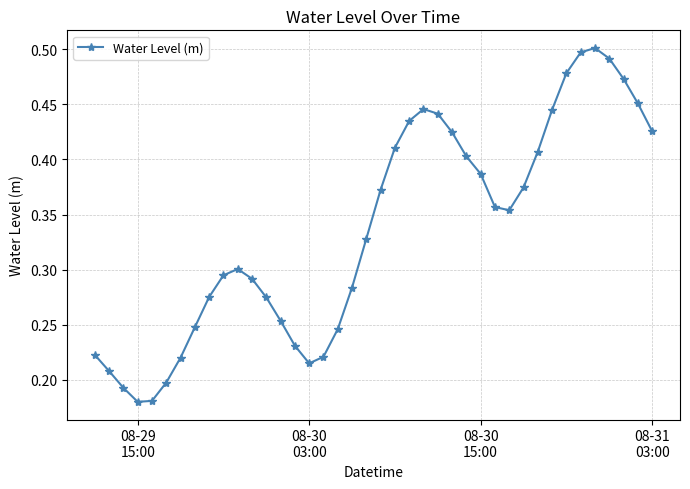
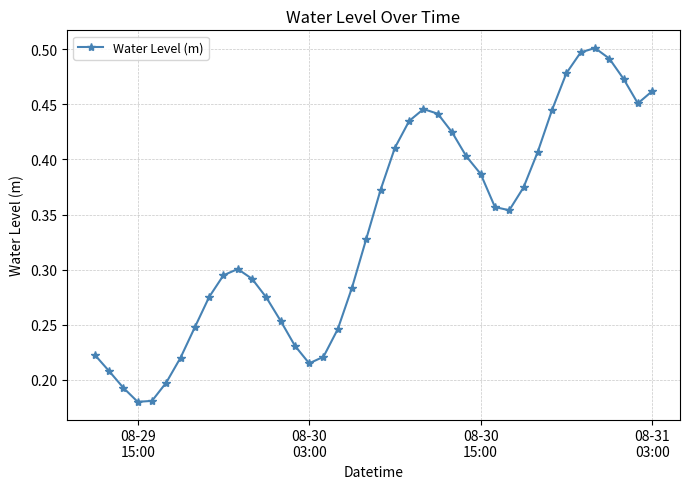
  {
    "08-29 15:00": 0.180,
    "08-30 03:00": 0.215,
    "08-30 15:00": 0.387,
-   "08-31 03:00": 0.426
+   "08-31 03:00": 0.462
  }
